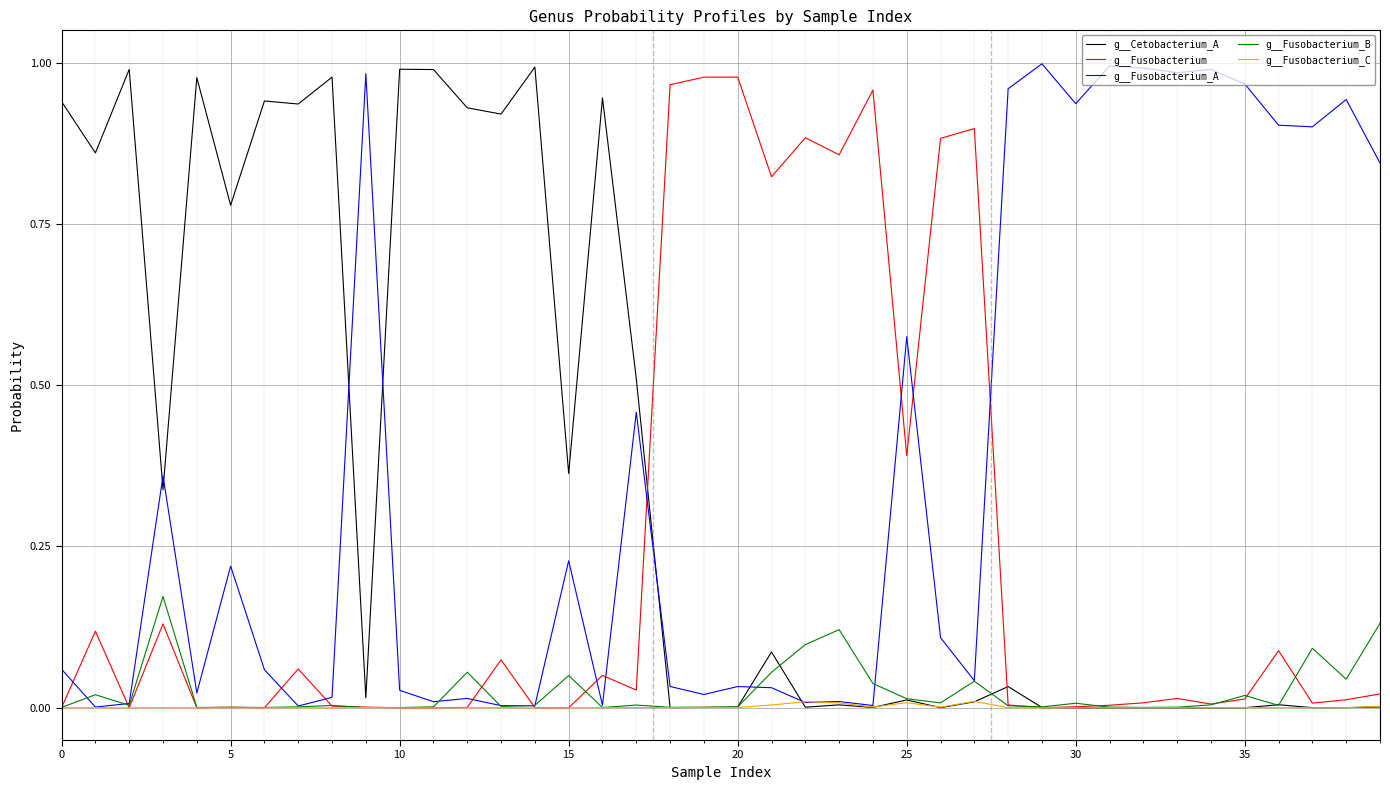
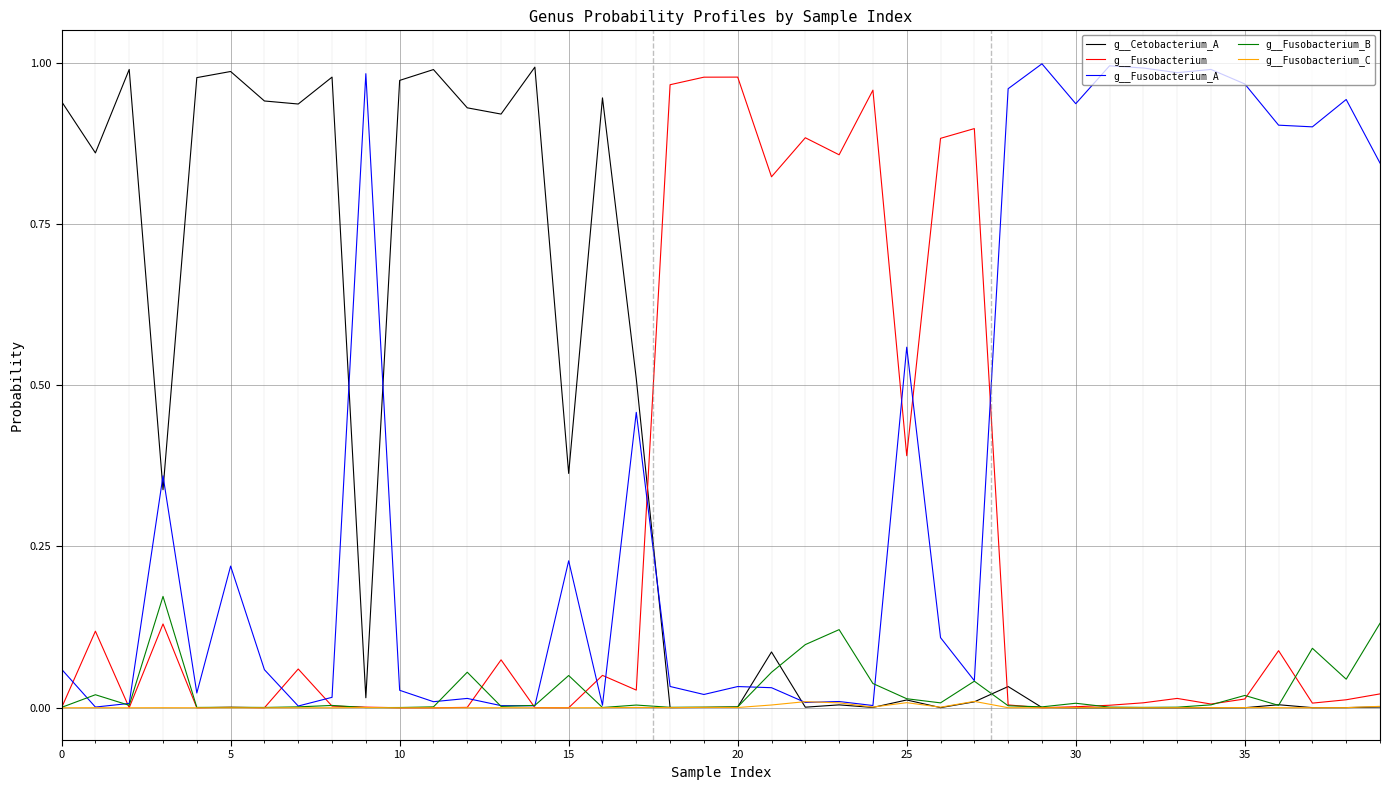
  {
    "g__Cetobacterium_A": {
      "0": 0.94,
-     "5": 0.78,
-     "10": 0.99,
+     "5": 0.99,
+     "10": 0.97,
      "15": 0.36
    },
    "g__Fusobacterium": {
      "20": 0.98,
      "25": 0.39,
      "35": 0.01
    },
    "g__Fusobacterium_A": {
      "0": 0.06,
      "5": 0.22,
      "10": 0.03,
      "15": 0.23,
      "20": 0.03,
-     "25": 0.58,
+     "25": 0.56,
      "30": 0.94
    },
    "g__Fusobacterium_B": {
      "15": 0.05,
      "30": 0.01,
      "35": 0.02
    },
    "g__Fusobacterium_C": {
      "25": 0.01
    }
  }
